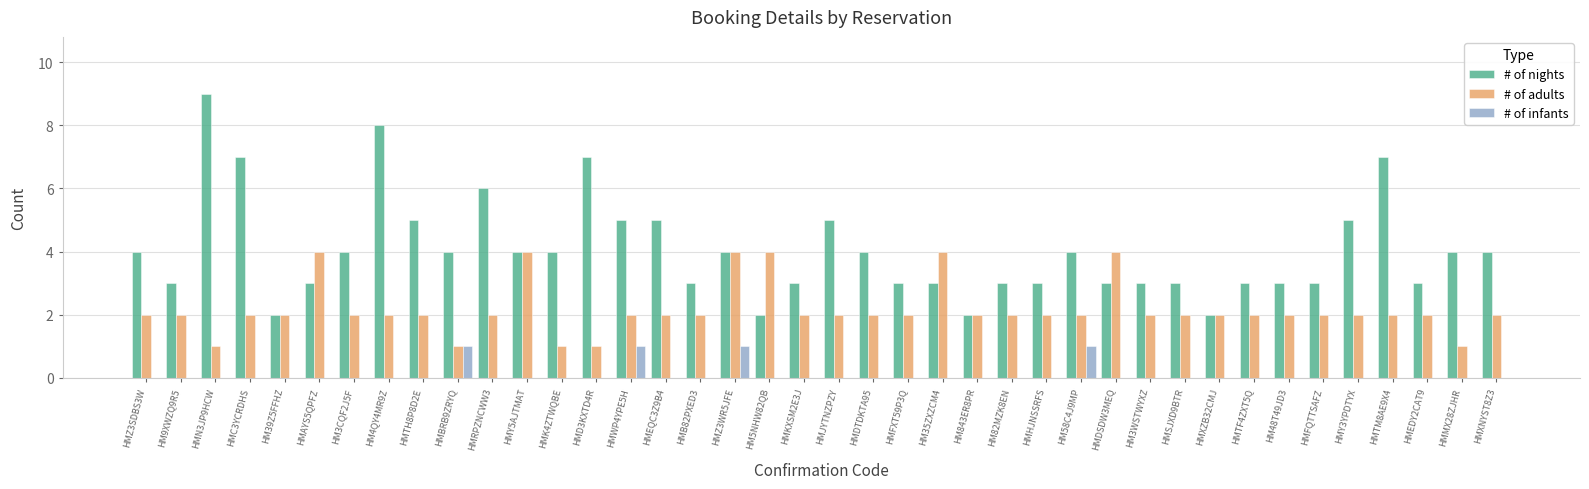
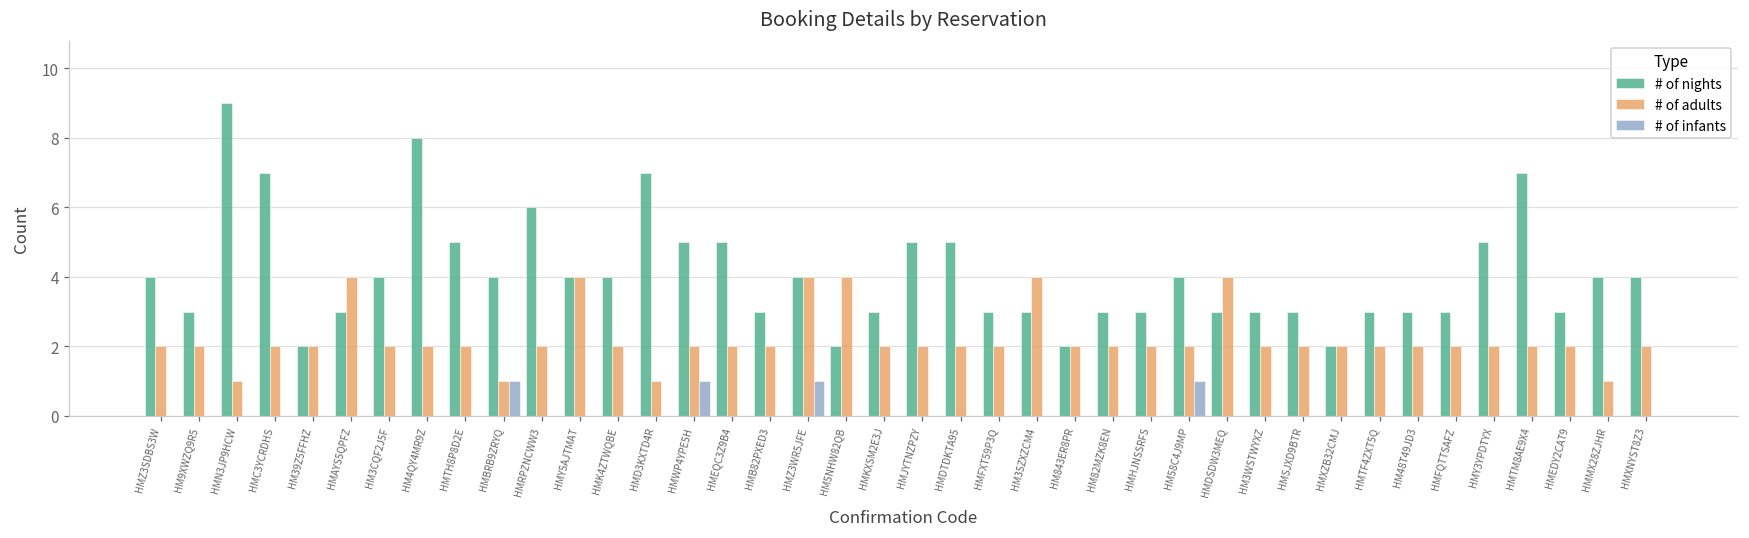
  {
    "# of nights": {
      "HMZ3SDBS3W": 4,
      "HM9XWZQ9R5": 3,
      "HMN3JP9HCW": 9,
      "HMC3YCRDHS": 7,
      "HM39Z5FFHZ": 2,
      "HMAYS5QPFZ": 3,
      "HM3CQF2J5F": 4,
      "HM4QY4MR9Z": 8,
      "HMTH8P8D2E": 5,
      "HMBRB9ZRYQ": 4,
      "HMRPZNCWW3": 6,
      "HMY5AJTMAT": 4,
      "HMK4ZTWQBE": 4,
      "HMD3KXTD4R": 7,
      "HMWP4YPE5H": 5,
      "HMEQC3Z9B4": 5,
      "HMB82PXED3": 3,
      "HMZ3WR5JFE": 4,
      "HM5NHW82QB": 2,
      "HMKXSM2E3J": 3,
      "HMJYTNZPZY": 5,
-     "HMDTDKTA95": 4,
+     "HMDTDKTA95": 5,
      "HMFXT59P3Q": 3,
      "HM35ZXZCM4": 3,
      "HM843ER8PR": 2,
      "HM82MZK8EN": 3,
      "HMHJNSSRFS": 3,
      "HM58C4J9MP": 4,
      "HMDSDW3MEQ": 3,
      "HM3WSTWYXZ": 3,
      "HMSJXD9BTR": 3,
      "HMXZB32CMJ": 2,
      "HMTF4ZXT5Q": 3,
      "HM48T49JD3": 3,
      "HMFQTTSAFZ": 3,
      "HMY3YPDTYX": 5,
      "HMTM8AE9X4": 7,
      "HMEDY2CAT9": 3,
      "HMMX28ZJHR": 4,
      "HMXNYST8Z3": 4
    },
    "# of adults": {
      "HMZ3SDBS3W": 2,
      "HM9XWZQ9R5": 2,
      "HMN3JP9HCW": 1,
      "HMC3YCRDHS": 2,
      "HM39Z5FFHZ": 2,
      "HMAYS5QPFZ": 4,
      "HM3CQF2J5F": 2,
      "HM4QY4MR9Z": 2,
      "HMTH8P8D2E": 2,
      "HMBRB9ZRYQ": 1,
      "HMRPZNCWW3": 2,
      "HMY5AJTMAT": 4,
-     "HMK4ZTWQBE": 1,
+     "HMK4ZTWQBE": 2,
      "HMD3KXTD4R": 1,
      "HMWP4YPE5H": 2,
      "HMEQC3Z9B4": 2,
      "HMB82PXED3": 2,
      "HMZ3WR5JFE": 4,
      "HM5NHW82QB": 4,
      "HMKXSM2E3J": 2,
      "HMJYTNZPZY": 2,
      "HMDTDKTA95": 2,
      "HMFXT59P3Q": 2,
      "HM35ZXZCM4": 4,
      "HM843ER8PR": 2,
      "HM82MZK8EN": 2,
      "HMHJNSSRFS": 2,
      "HM58C4J9MP": 2,
      "HMDSDW3MEQ": 4,
      "HM3WSTWYXZ": 2,
      "HMSJXD9BTR": 2,
      "HMXZB32CMJ": 2,
      "HMTF4ZXT5Q": 2,
      "HM48T49JD3": 2,
      "HMFQTTSAFZ": 2,
      "HMY3YPDTYX": 2,
      "HMTM8AE9X4": 2,
      "HMEDY2CAT9": 2,
      "HMMX28ZJHR": 1,
      "HMXNYST8Z3": 2
    },
    "# of infants": {
      "HMZ3SDBS3W": 0,
      "HM9XWZQ9R5": 0,
      "HMN3JP9HCW": 0,
      "HMC3YCRDHS": 0,
      "HM39Z5FFHZ": 0,
      "HMAYS5QPFZ": 0,
      "HM3CQF2J5F": 0,
      "HM4QY4MR9Z": 0,
      "HMTH8P8D2E": 0,
      "HMBRB9ZRYQ": 1,
      "HMRPZNCWW3": 0,
      "HMY5AJTMAT": 0,
      "HMK4ZTWQBE": 0,
      "HMD3KXTD4R": 0,
      "HMWP4YPE5H": 1,
      "HMEQC3Z9B4": 0,
      "HMB82PXED3": 0,
      "HMZ3WR5JFE": 1,
      "HM5NHW82QB": 0,
      "HMKXSM2E3J": 0,
      "HMJYTNZPZY": 0,
      "HMDTDKTA95": 0,
      "HMFXT59P3Q": 0,
      "HM35ZXZCM4": 0,
      "HM843ER8PR": 0,
      "HM82MZK8EN": 0,
      "HMHJNSSRFS": 0,
      "HM58C4J9MP": 1,
      "HMDSDW3MEQ": 0,
      "HM3WSTWYXZ": 0,
      "HMSJXD9BTR": 0,
      "HMXZB32CMJ": 0,
      "HMTF4ZXT5Q": 0,
      "HM48T49JD3": 0,
      "HMFQTTSAFZ": 0,
      "HMY3YPDTYX": 0,
      "HMTM8AE9X4": 0,
      "HMEDY2CAT9": 0,
      "HMMX28ZJHR": 0,
      "HMXNYST8Z3": 0
    }
  }
